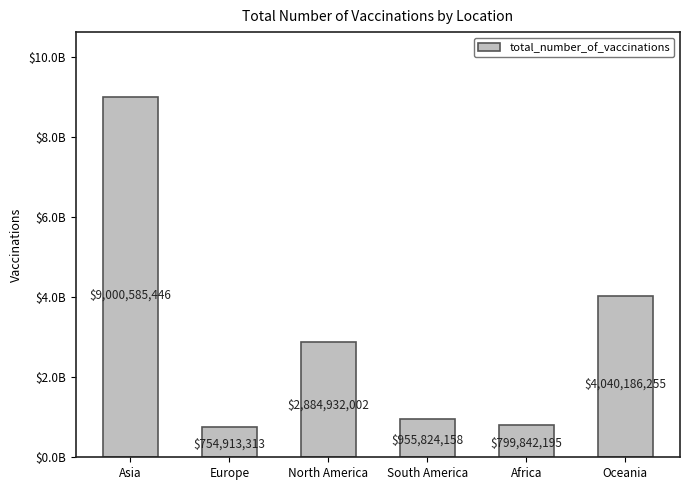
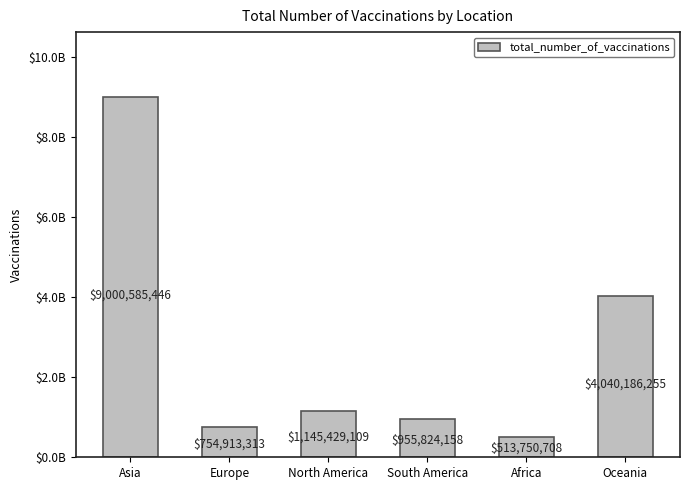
  {
    "Asia": "$9,000,585,446",
    "Europe": "$754,913,313",
-   "North America": "$2,884,932,002",
+   "North America": "$1,145,429,109",
    "South America": "$955,824,158",
-   "Africa": "$799,842,195",
+   "Africa": "$513,750,708",
    "Oceania": "$4,040,186,255"
  }
